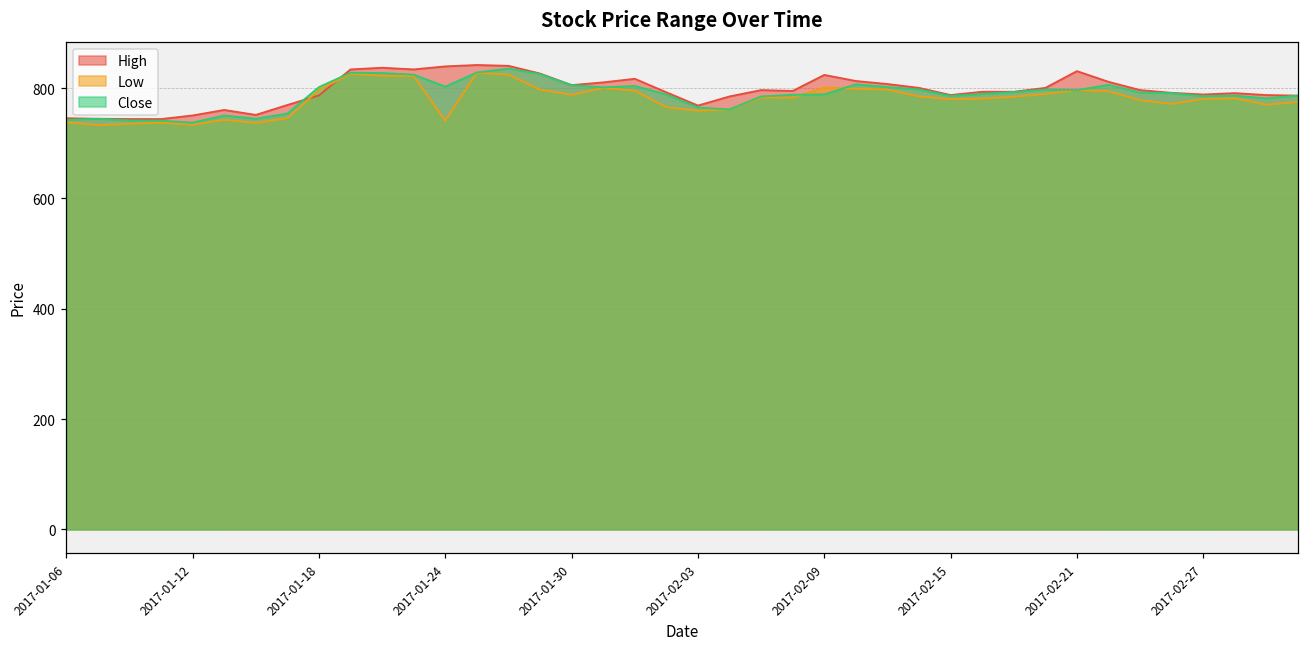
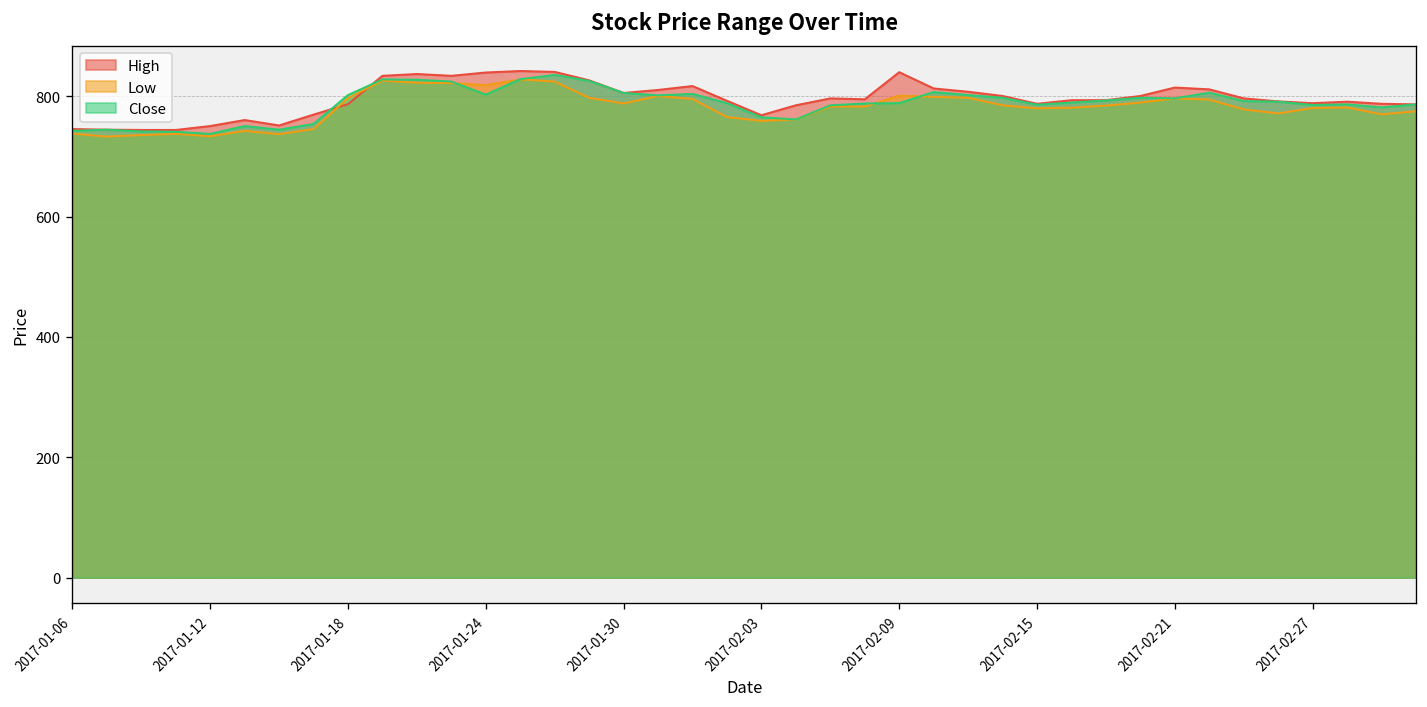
  {
    "High": {
      "2017-01-12": 750,
      "2017-01-18": 790,
      "2017-01-24": 840,
-     "2017-02-09": 820,
-     "2017-02-21": 830
+     "2017-02-09": 840,
+     "2017-02-21": 810
    },
    "Low": {
-     "2017-01-24": 740,
+     "2017-01-24": 820,
      "2017-01-30": 790,
      "2017-02-03": 760,
      "2017-02-09": 800,
      "2017-02-15": 780
    },
    "Close": {
      "2017-01-24": 800,
      "2017-02-09": 790
    }
  }
